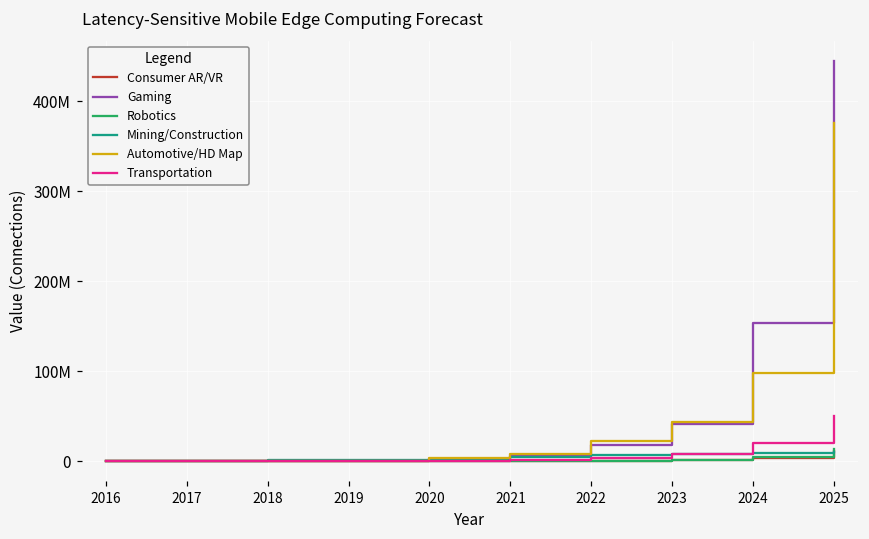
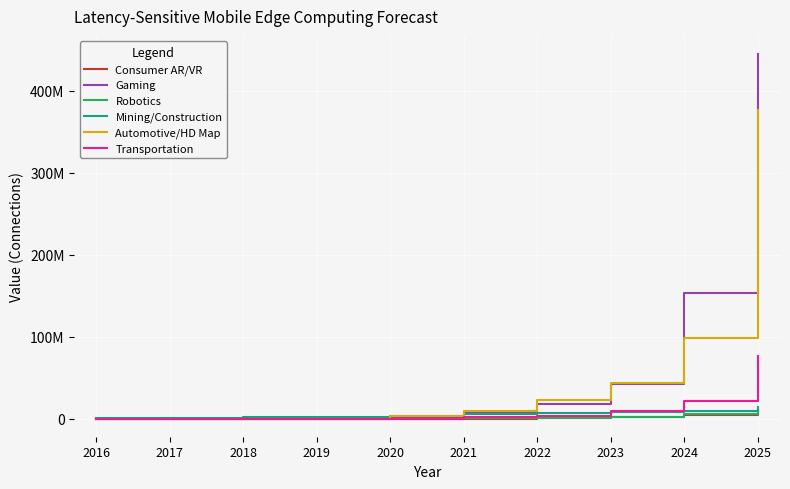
  {
    "Gaming": {
      "2022": 20000000,
      "2024": 150000000,
      "2025": 450000000
    },
    "Automotive/HD Map": {
      "2022": 20000000,
      "2024": 100000000,
      "2025": 380000000
    },
    "Transportation": {
      "2024": 20000000,
-     "2025": 50000000
+     "2025": 80000000
    }
  }
